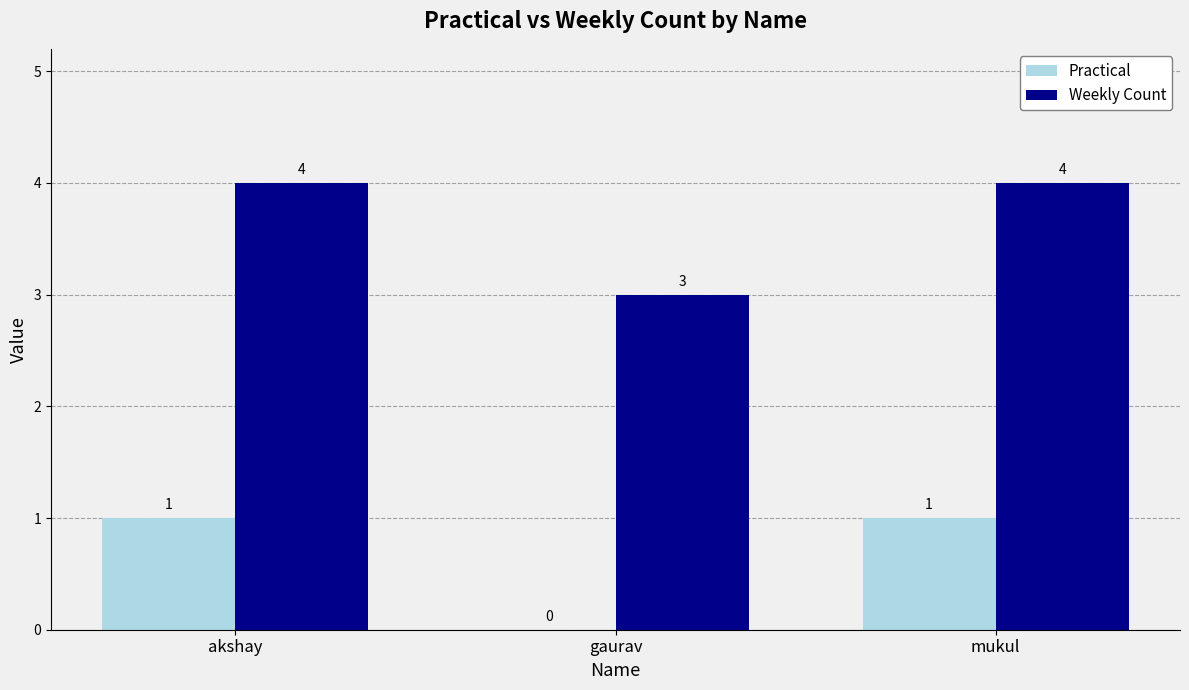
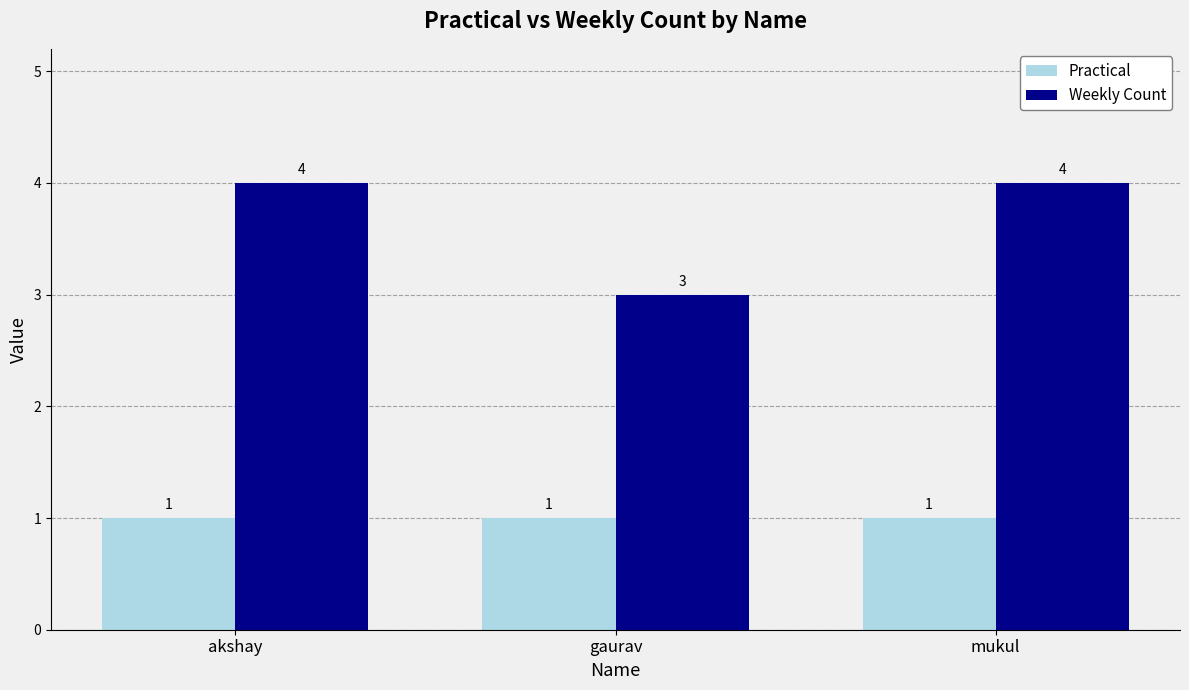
  {
    "Practical": {
      "akshay": 1,
-     "gaurav": 0,
+     "gaurav": 1,
      "mukul": 1
    },
    "Weekly Count": {
      "akshay": 4,
      "gaurav": 3,
      "mukul": 4
    }
  }
